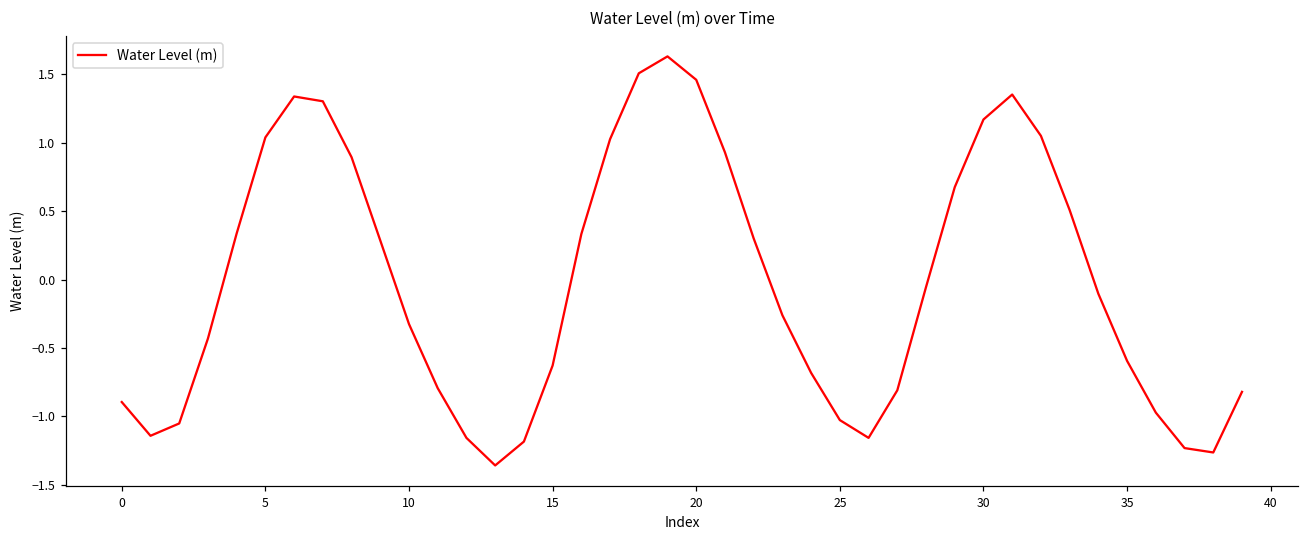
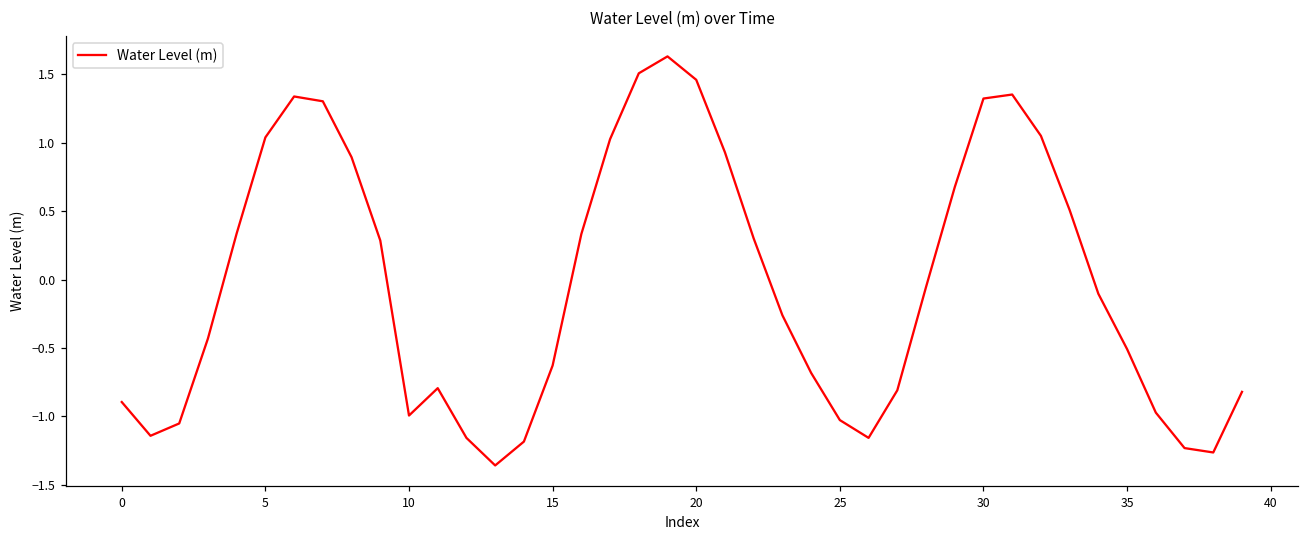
  {
    "0": -0.89,
    "5": 1.04,
-   "10": -0.33,
+   "10": -0.99,
    "15": -0.63,
    "20": 1.46,
    "25": -1.03,
-   "30": 1.17,
-   "35": -0.59
+   "30": 1.32,
+   "35": -0.51
  }
